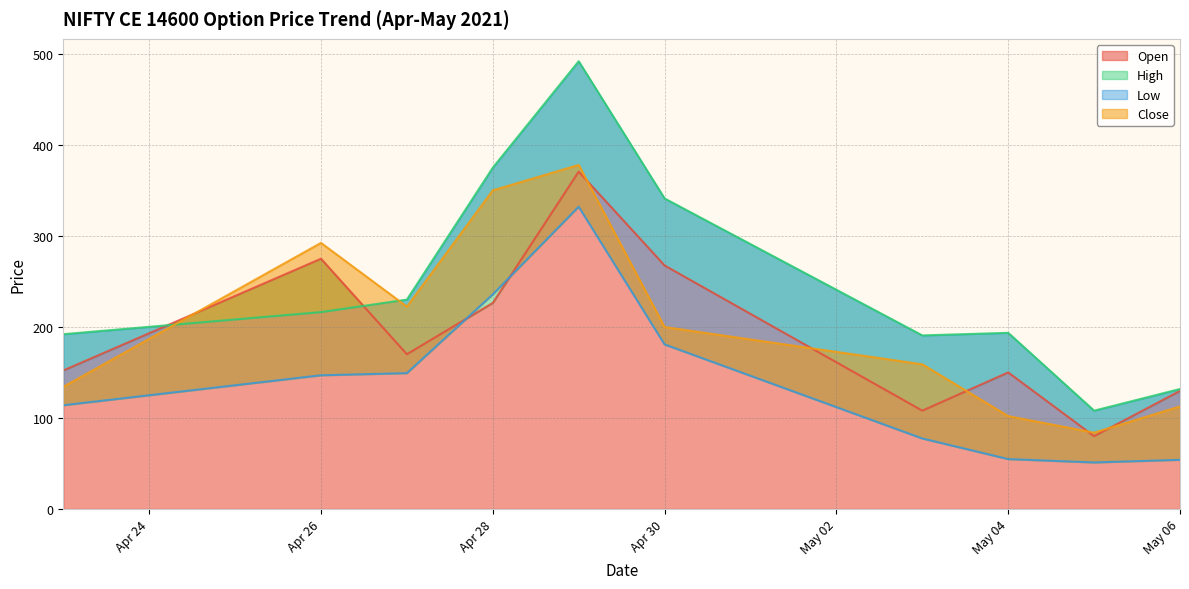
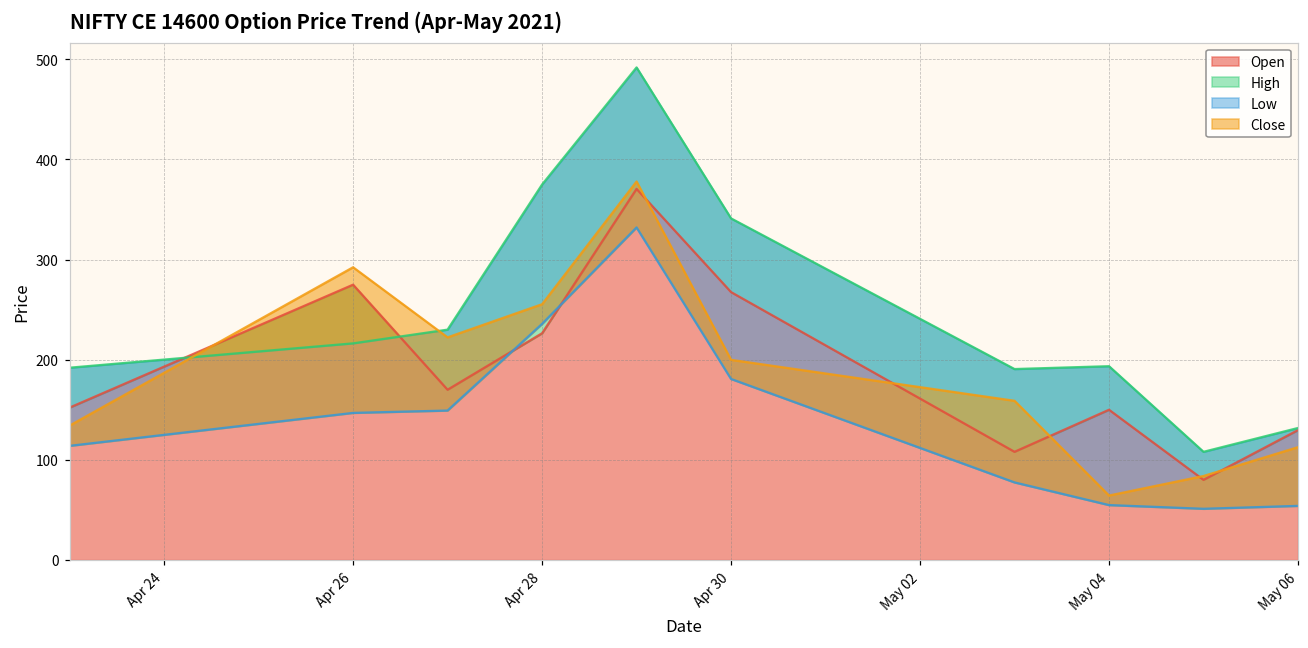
  {
    "Open": {
      "Apr 28": 230,
      "Apr 30": 270,
      "May 04": 150
    },
    "Close": {
      "Apr 26": 290,
-     "Apr 28": 350,
+     "Apr 28": 260,
      "Apr 30": 200,
-     "May 04": 100,
+     "May 04": 60,
      "May 06": 110
    }
  }
